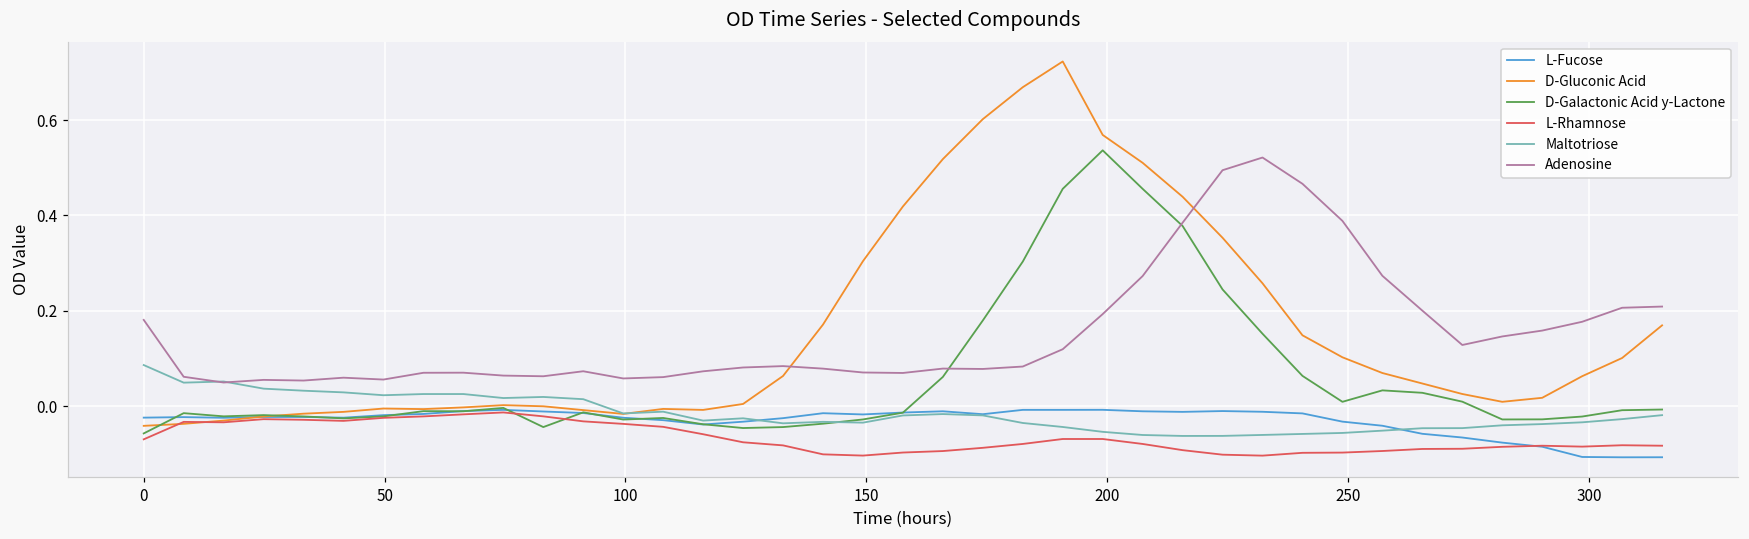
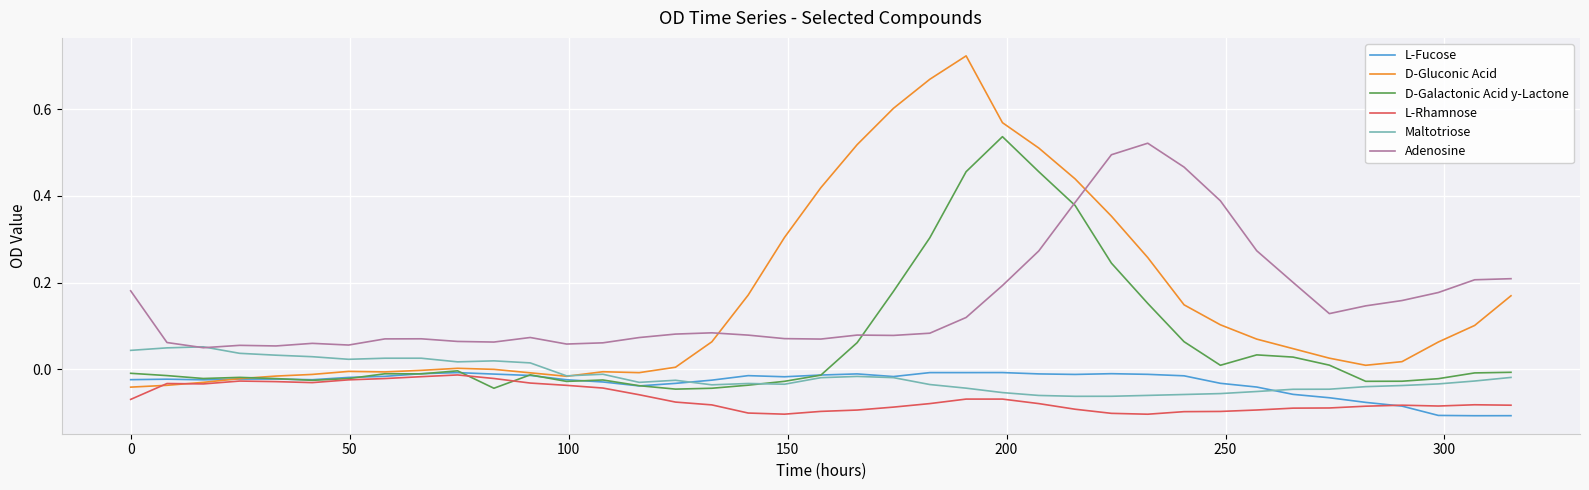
  {
    "L-Fucose": {
      "0": -0.02
    },
    "D-Gluconic Acid": {
      "0": -0.04
    },
    "D-Galactonic Acid y-Lactone": {
-     "0": -0.06
+     "0": -0.01
    },
    "L-Rhamnose": {
      "0": -0.07
    },
    "Maltotriose": {
-     "0": 0.09
+     "0": 0.04
    },
    "Adenosine": {
      "0": 0.18
    }
  }
